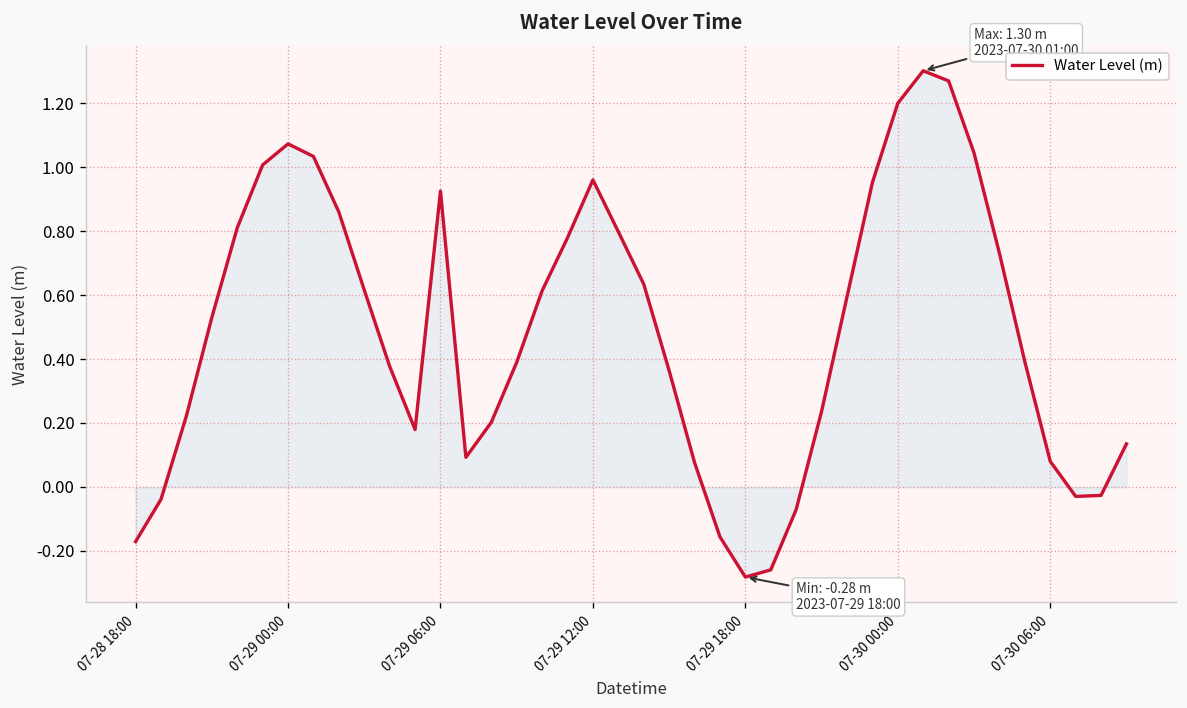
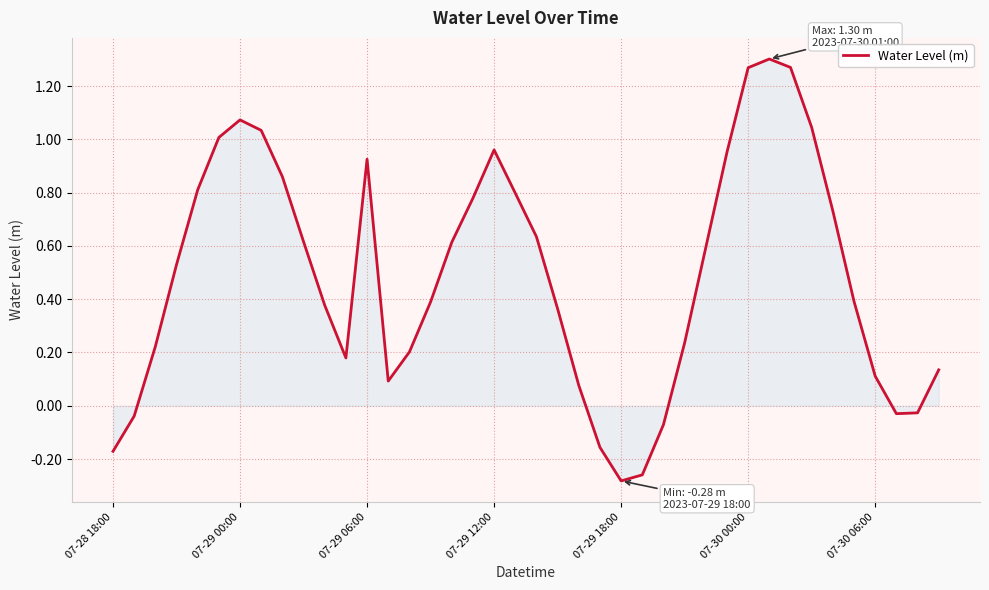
  {
    "Water Level (m)": {
      "07-28 18:00": -0.17,
-     "07-30 00:00": 1.20,
-     "07-30 06:00": 0.08
+     "07-30 00:00": 1.27,
+     "07-30 06:00": 0.11
    }
  }
